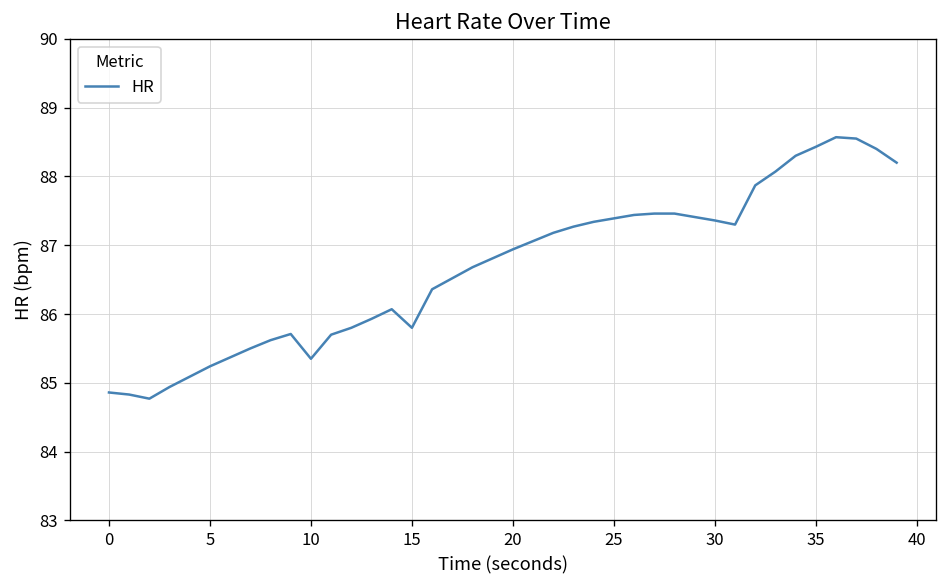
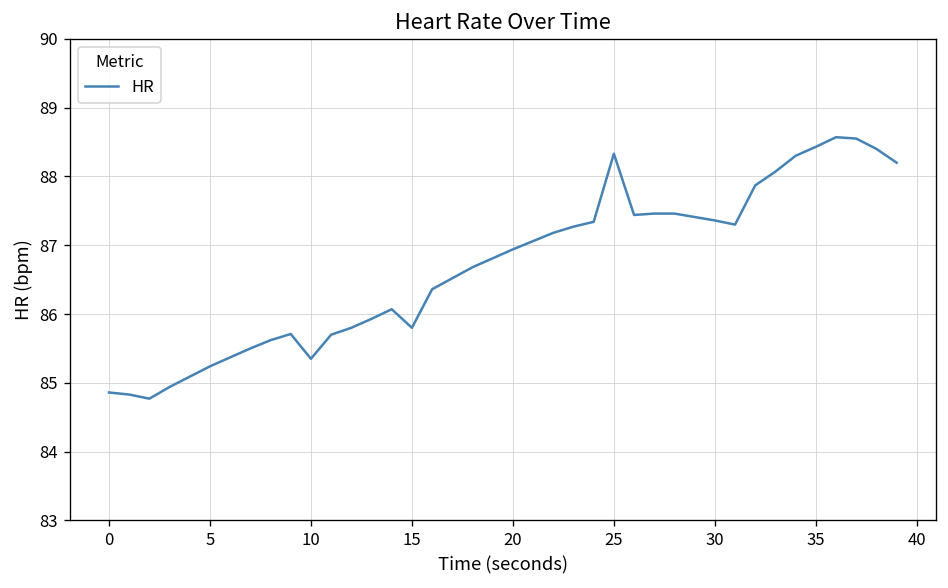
  {
    "0": 84.9,
    "5": 85.2,
    "10": 85.4,
    "15": 85.8,
    "20": 86.9,
-   "25": 87.4,
+   "25": 88.3,
    "30": 87.4,
    "35": 88.4
  }
